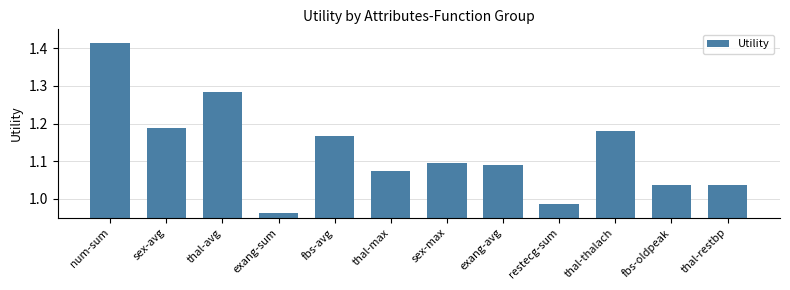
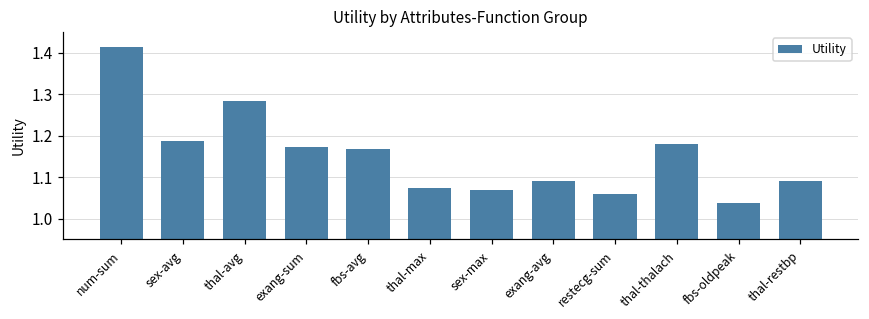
  {
    "num-sum": 1.41,
    "sex-avg": 1.19,
    "thal-avg": 1.28,
-   "exang-sum": 0.96,
+   "exang-sum": 1.17,
    "fbs-avg": 1.17,
    "thal-max": 1.07,
-   "sex-max": 1.10,
+   "sex-max": 1.07,
    "exang-avg": 1.09,
-   "restecg-sum": 0.99,
+   "restecg-sum": 1.06,
    "thal-thalach": 1.18,
    "fbs-oldpeak": 1.04,
-   "thal-restbp": 1.04
+   "thal-restbp": 1.09
  }
